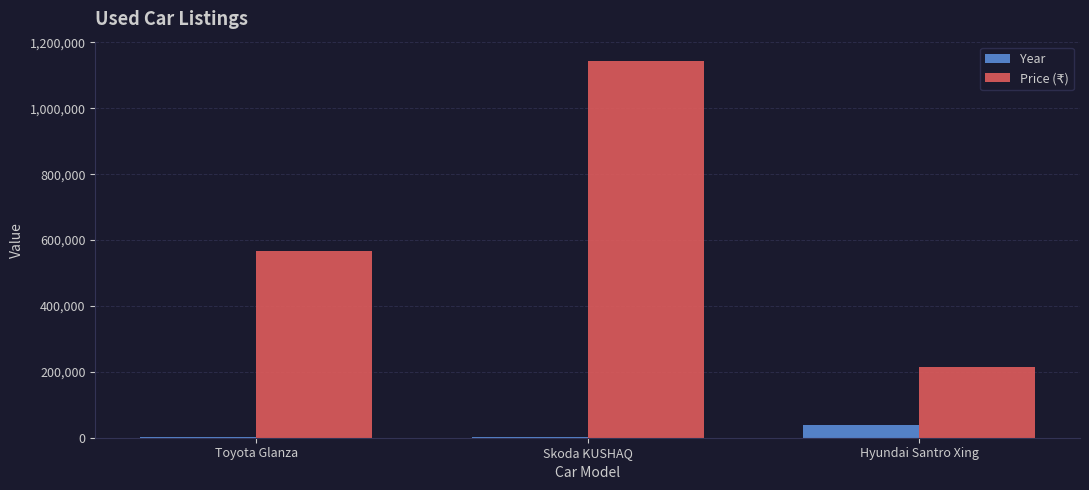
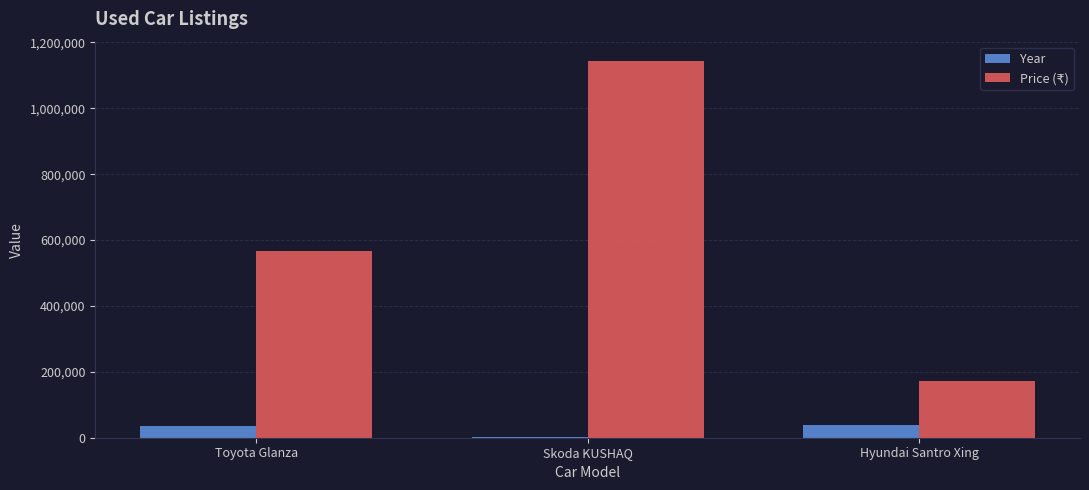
  {
    "Year": {
-     "Toyota Glanza": "0",
+     "Toyota Glanza": "30,000",
      "Hyundai Santro Xing": "40,000"
    },
    "Price (₹)": {
      "Toyota Glanza": "570,000",
      "Skoda KUSHAQ": "1,150,000",
-     "Hyundai Santro Xing": "220,000"
+     "Hyundai Santro Xing": "170,000"
    }
  }
